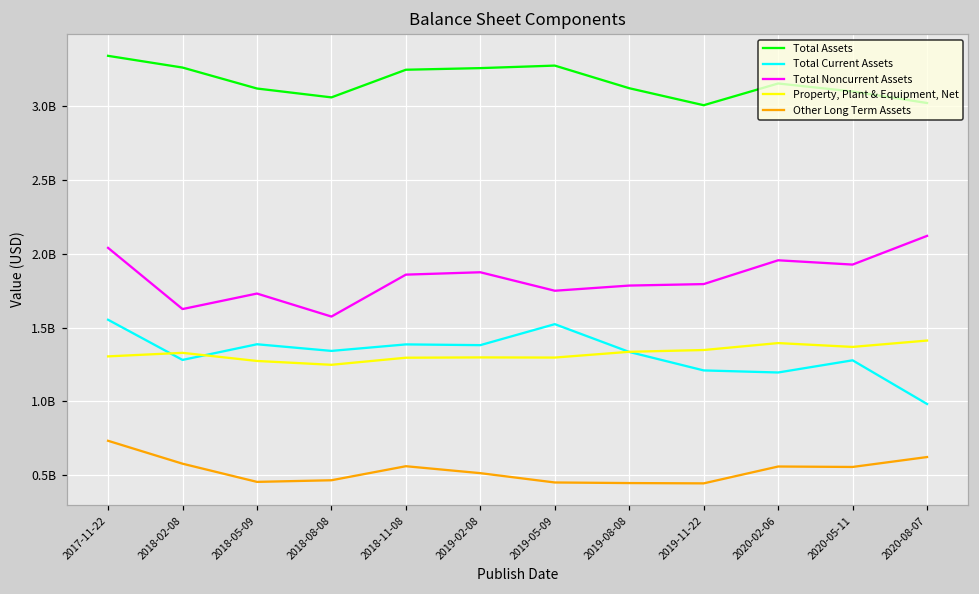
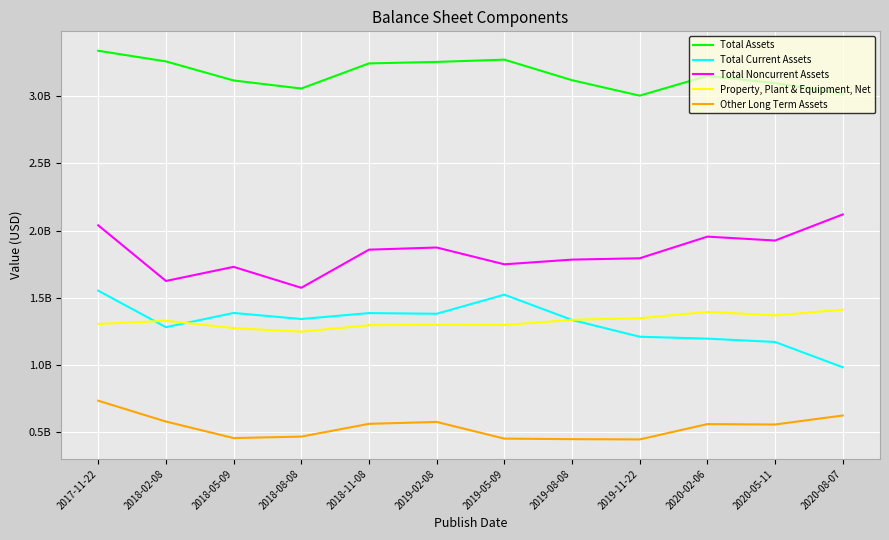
  {
    "Total Assets": {
      "2017-11-22": 3340000000,
      "2018-02-08": 3260000000,
      "2018-05-09": 3120000000,
      "2018-08-08": 3060000000,
      "2018-11-08": 3240000000,
      "2019-02-08": 3260000000,
      "2019-05-09": 3270000000,
      "2019-08-08": 3120000000,
      "2019-11-22": 3000000000
    },
    "Total Current Assets": {
      "2017-11-22": 1550000000,
      "2018-02-08": 1280000000,
      "2018-05-09": 1390000000,
      "2018-08-08": 1340000000,
      "2018-11-08": 1390000000,
      "2019-02-08": 1380000000,
      "2019-05-09": 1520000000,
      "2019-11-22": 1210000000,
      "2020-02-06": 1200000000,
-     "2020-05-11": 1280000000,
+     "2020-05-11": 1170000000,
      "2020-08-07": 980000000
    },
    "Total Noncurrent Assets": {
      "2017-11-22": 2040000000,
      "2018-02-08": 1630000000,
      "2018-05-09": 1730000000,
      "2018-08-08": 1570000000,
      "2018-11-08": 1860000000,
      "2019-02-08": 1870000000,
      "2019-05-09": 1750000000,
      "2019-08-08": 1780000000,
      "2019-11-22": 1790000000,
      "2020-02-06": 1960000000,
      "2020-05-11": 1930000000,
      "2020-08-07": 2120000000
    },
    "Property, Plant & Equipment, Net": {
      "2017-11-22": 1310000000,
      "2018-02-08": 1330000000,
      "2018-05-09": 1270000000,
      "2018-08-08": 1250000000,
      "2018-11-08": 1300000000,
      "2019-02-08": 1300000000,
      "2019-05-09": 1300000000,
      "2019-11-22": 1350000000,
      "2020-02-06": 1400000000,
      "2020-05-11": 1370000000,
      "2020-08-07": 1410000000
    },
    "Other Long Term Assets": {
      "2017-11-22": 730000000,
      "2018-02-08": 580000000,
      "2018-05-09": 460000000,
      "2018-08-08": 470000000,
      "2018-11-08": 560000000,
-     "2019-02-08": 520000000,
+     "2019-02-08": 580000000,
      "2019-05-09": 450000000,
      "2019-08-08": 450000000,
      "2019-11-22": 450000000,
      "2020-02-06": 560000000,
      "2020-05-11": 560000000,
      "2020-08-07": 620000000
    }
  }
